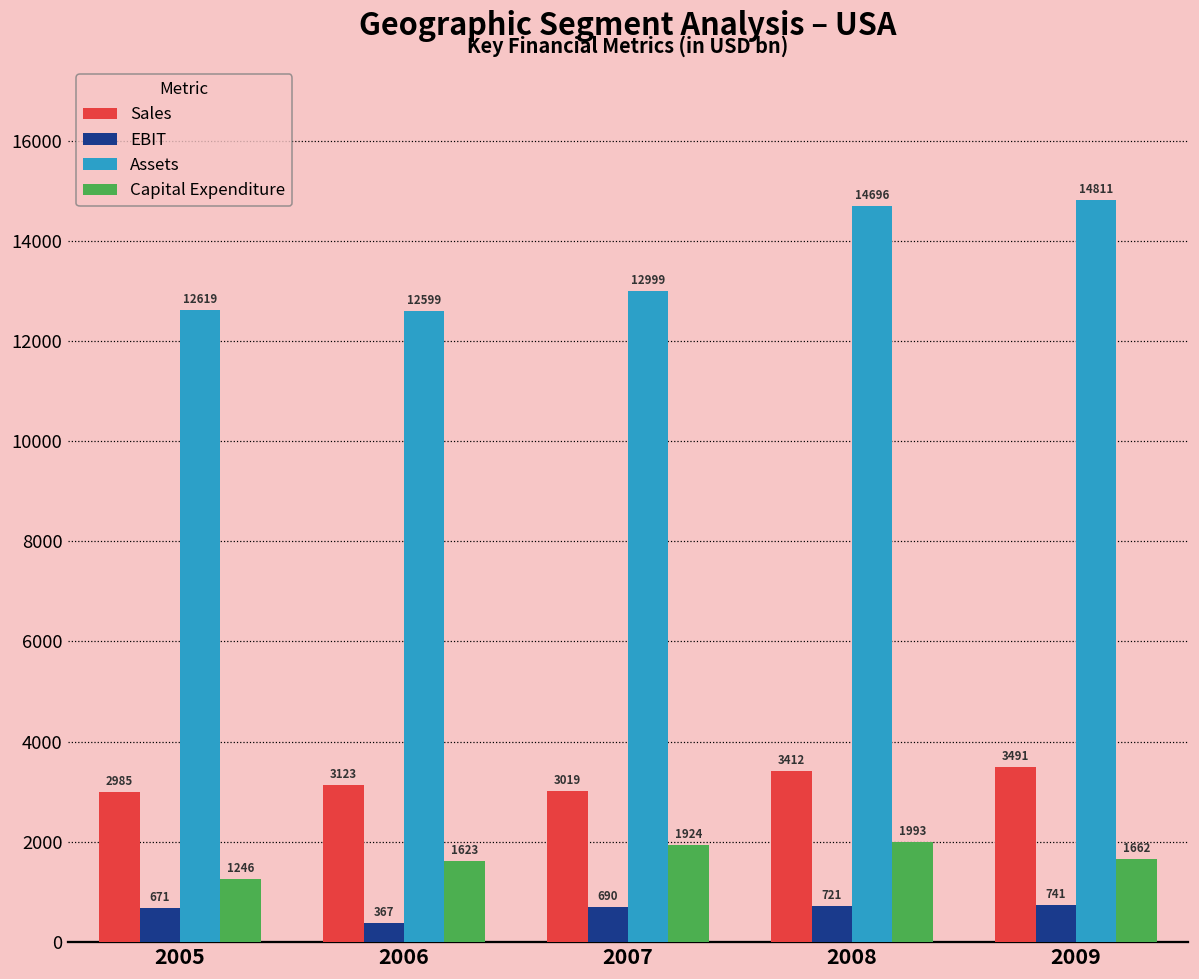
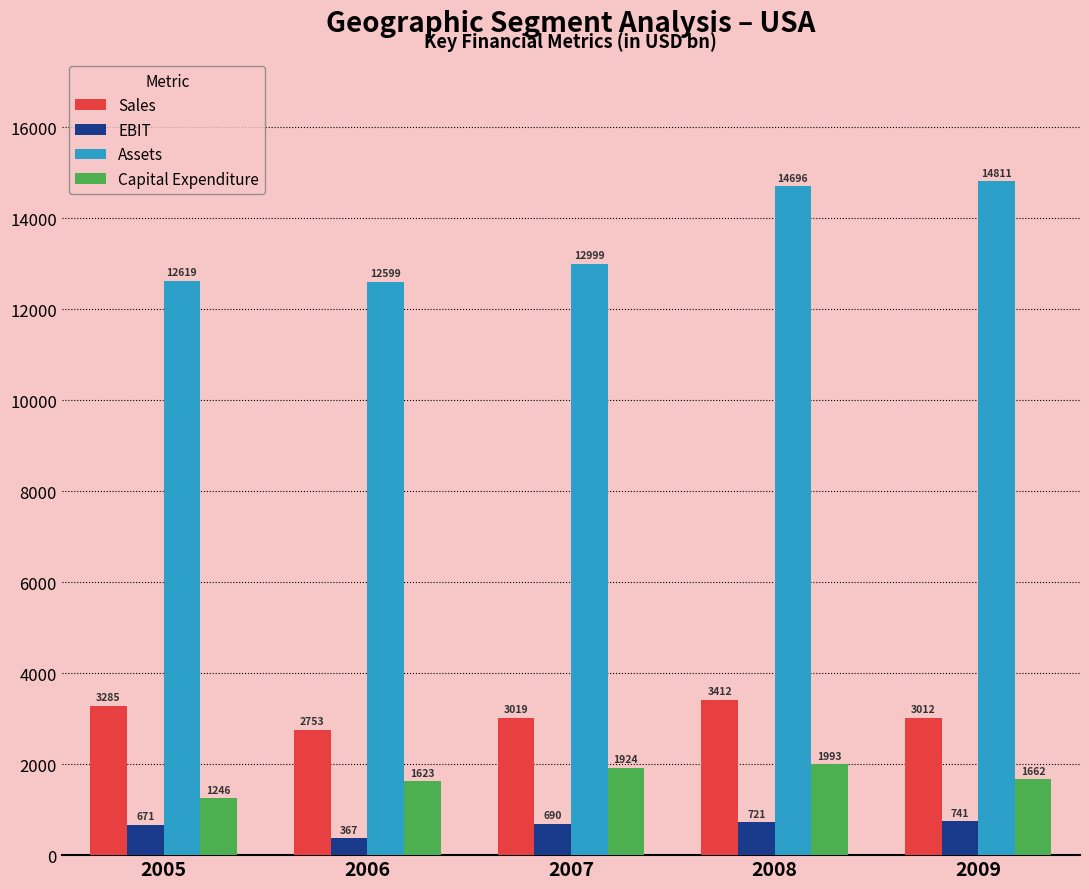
  {
    "Sales": {
-     "2005": 2985,
-     "2006": 3123,
+     "2005": 3285,
+     "2006": 2753,
      "2007": 3019,
      "2008": 3412,
-     "2009": 3491
+     "2009": 3012
    },
    "EBIT": {
      "2005": 671,
      "2006": 367,
      "2007": 690,
      "2008": 721,
      "2009": 741
    },
    "Assets": {
      "2005": 12619,
      "2006": 12599,
      "2007": 12999,
      "2008": 14696,
      "2009": 14811
    },
    "Capital Expenditure": {
      "2005": 1246,
      "2006": 1623,
      "2007": 1924,
      "2008": 1993,
      "2009": 1662
    }
  }
